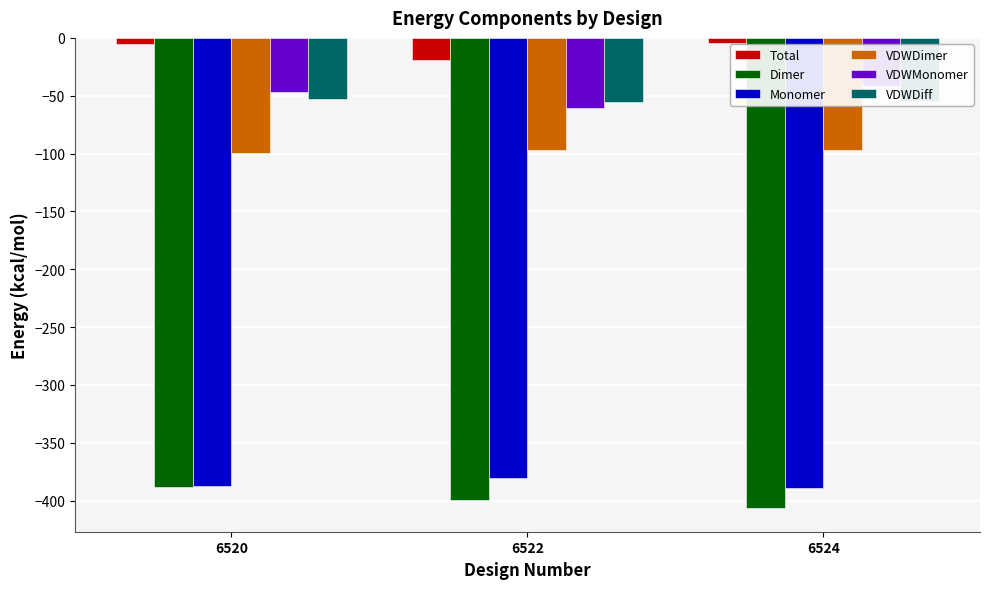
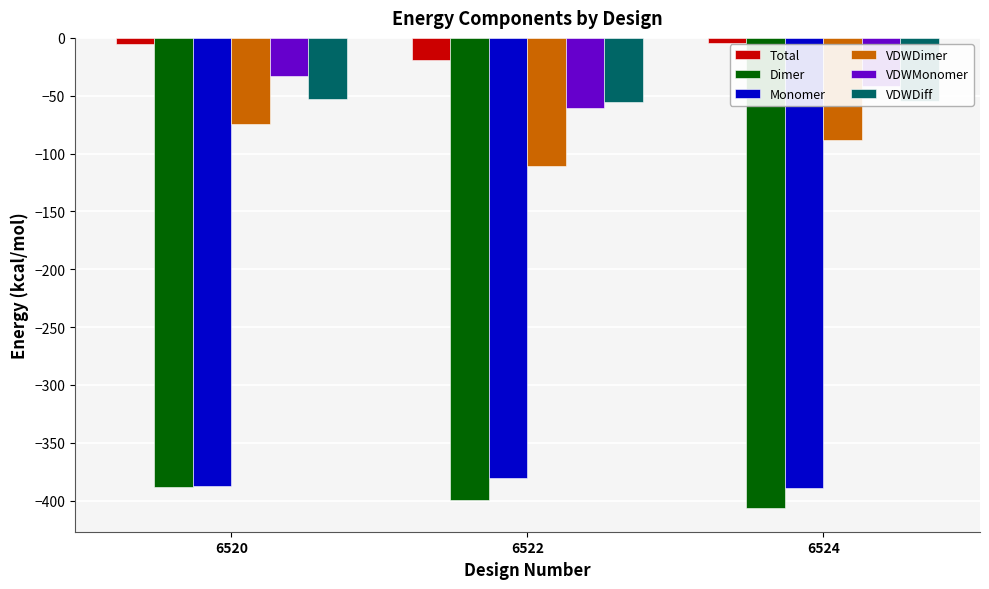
  {
    "Total": {
      "6520": -5,
      "6522": -19,
      "6524": -4
    },
    "Dimer": {
      "6520": -389,
      "6522": -400,
      "6524": -407
    },
    "Monomer": {
      "6520": -387,
      "6522": -381,
      "6524": -389
    },
    "VDWDimer": {
-     "6520": -100,
-     "6522": -97,
-     "6524": -97
+     "6520": -74,
+     "6522": -111,
+     "6524": -89
    },
    "VDWMonomer": {
-     "6520": -46,
+     "6520": -33,
      "6522": -61
    },
    "VDWDiff": {
      "6520": -53,
      "6522": -56
    }
  }
